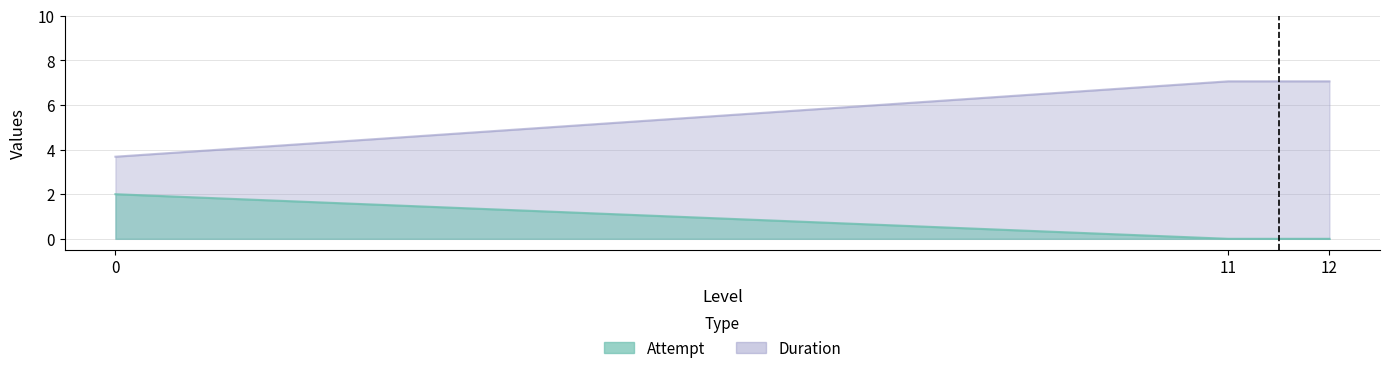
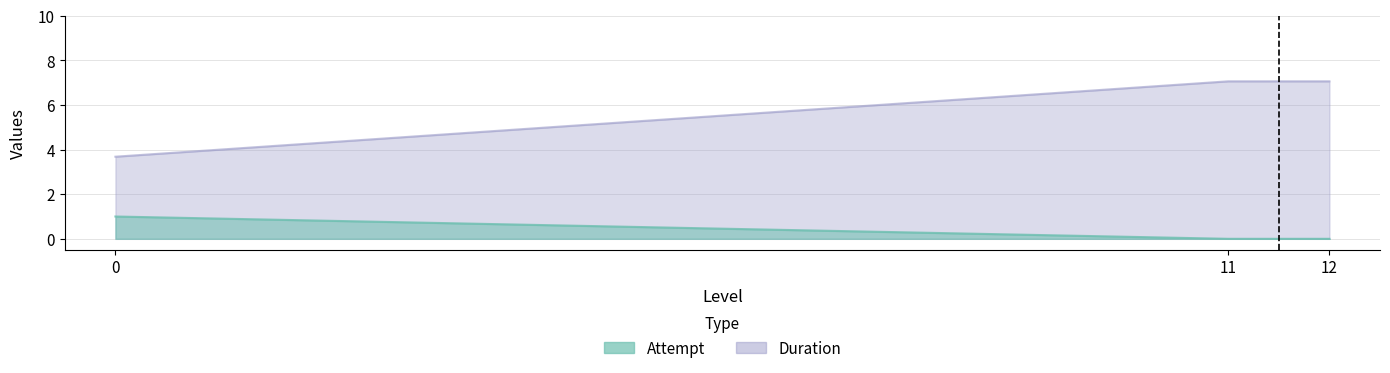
  {
    "Duration": {
      "0": 3.7,
      "11": 7,
      "12": 7
    },
    "Attempt": {
-     "0": 2,
+     "0": 1,
      "11": 0,
      "12": 0
    }
  }
